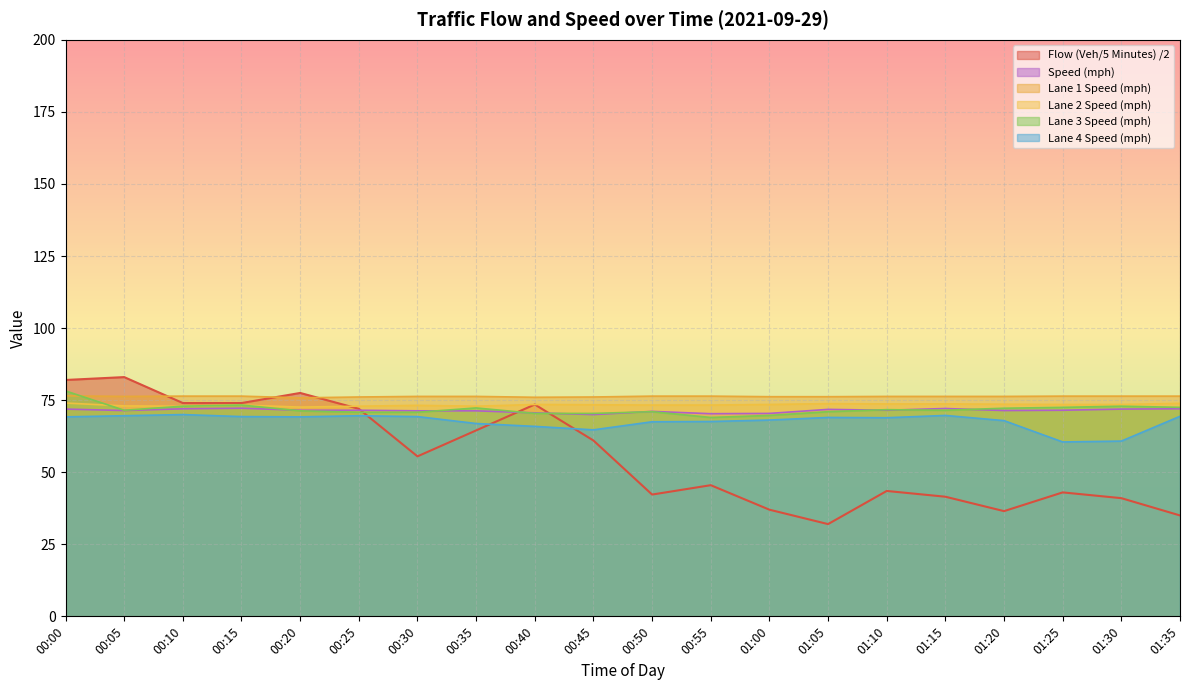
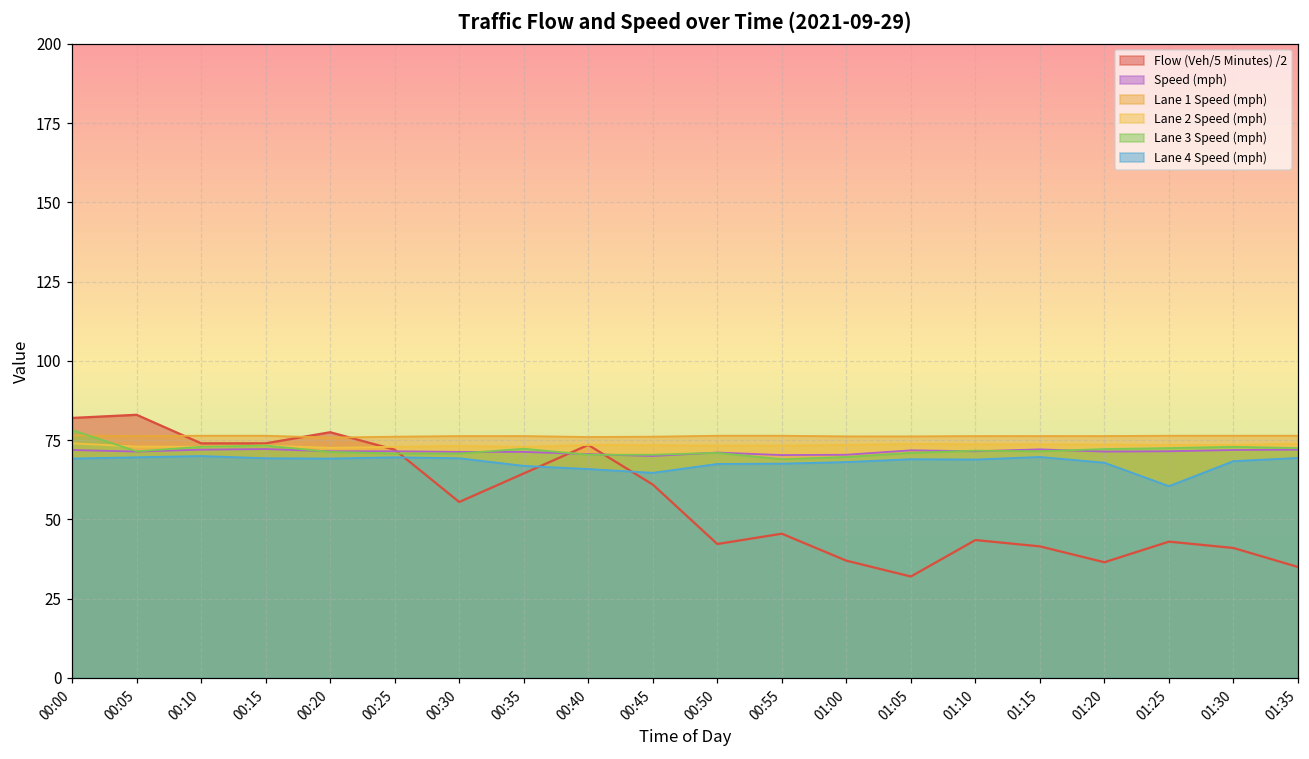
  {
    "Flow (Veh/5 Minutes) /2": {
      "00:00": 82,
      "00:05": 83,
      "00:10": 74,
      "00:20": 78,
      "00:30": 56,
      "00:35": 65,
      "00:45": 61,
      "00:50": 42,
      "00:55": 46,
      "01:00": 37,
      "01:05": 32,
      "01:10": 44,
      "01:15": 42,
      "01:20": 37,
      "01:25": 43,
      "01:30": 41,
      "01:35": 35
    },
    "Speed (mph)": {
      "00:00": 72,
      "00:10": 72,
      "00:15": 72,
      "00:35": 71,
      "00:55": 70,
      "01:25": 72,
      "01:30": 72
    },
    "Lane 3 Speed (mph)": {
      "00:00": 78,
      "00:55": 69,
      "01:25": 73
    },
    "Lane 4 Speed (mph)": {
      "00:00": 69,
      "00:05": 70,
      "00:10": 70,
      "00:15": 69,
      "00:20": 69,
      "00:25": 70,
      "00:30": 69,
      "00:35": 67,
      "00:40": 66,
      "00:45": 65,
      "00:50": 68,
      "00:55": 68,
      "01:00": 68,
      "01:05": 69,
      "01:10": 69,
      "01:15": 70,
      "01:20": 68,
      "01:25": 61,
-     "01:30": 61,
+     "01:30": 68,
      "01:35": 69
    }
  }
